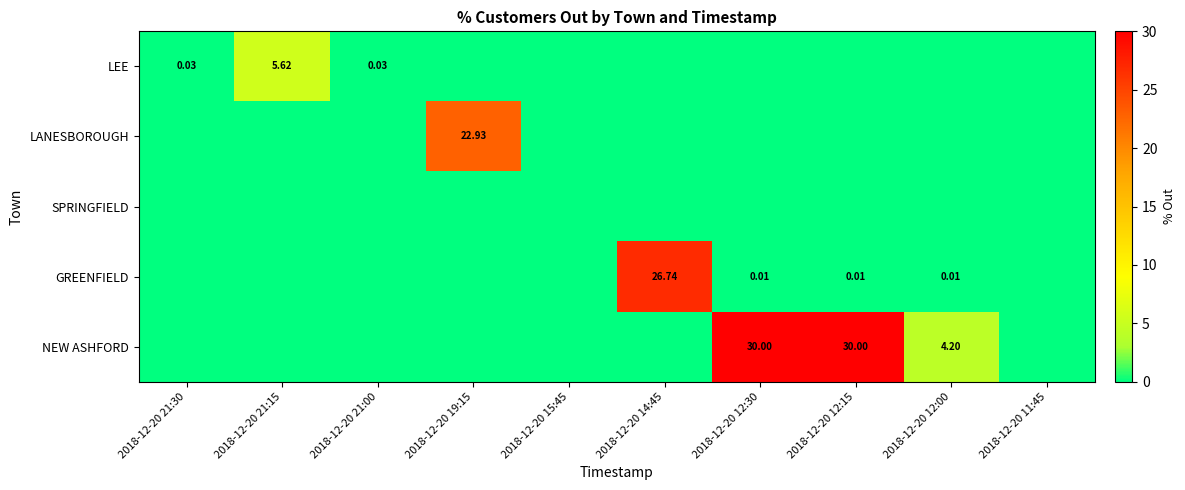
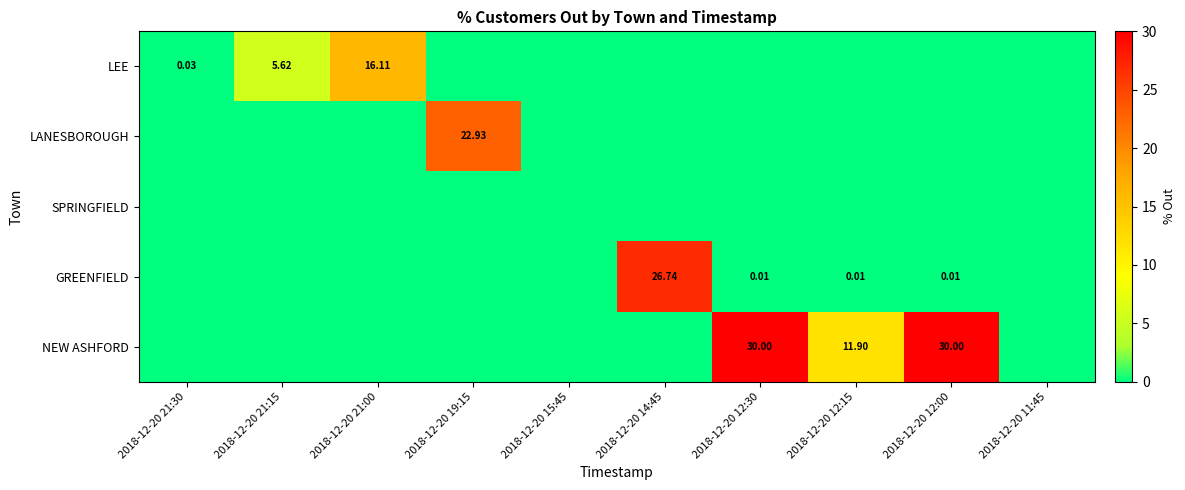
  {
    "LEE": {
      "2018-12-20 21:30": 0.03,
      "2018-12-20 21:15": 5.62,
-     "2018-12-20 21:00": 0.03
+     "2018-12-20 21:00": 16.11
    },
    "LANESBOROUGH": {
      "2018-12-20 19:15": 22.93
    },
    "GREENFIELD": {
      "2018-12-20 14:45": 26.74,
      "2018-12-20 12:30": 0.01,
      "2018-12-20 12:15": 0.01,
      "2018-12-20 12:00": 0.01
    },
    "NEW ASHFORD": {
      "2018-12-20 12:30": 30.00,
-     "2018-12-20 12:15": 30.00,
-     "2018-12-20 12:00": 4.20
+     "2018-12-20 12:15": 11.90,
+     "2018-12-20 12:00": 30.00
    }
  }
